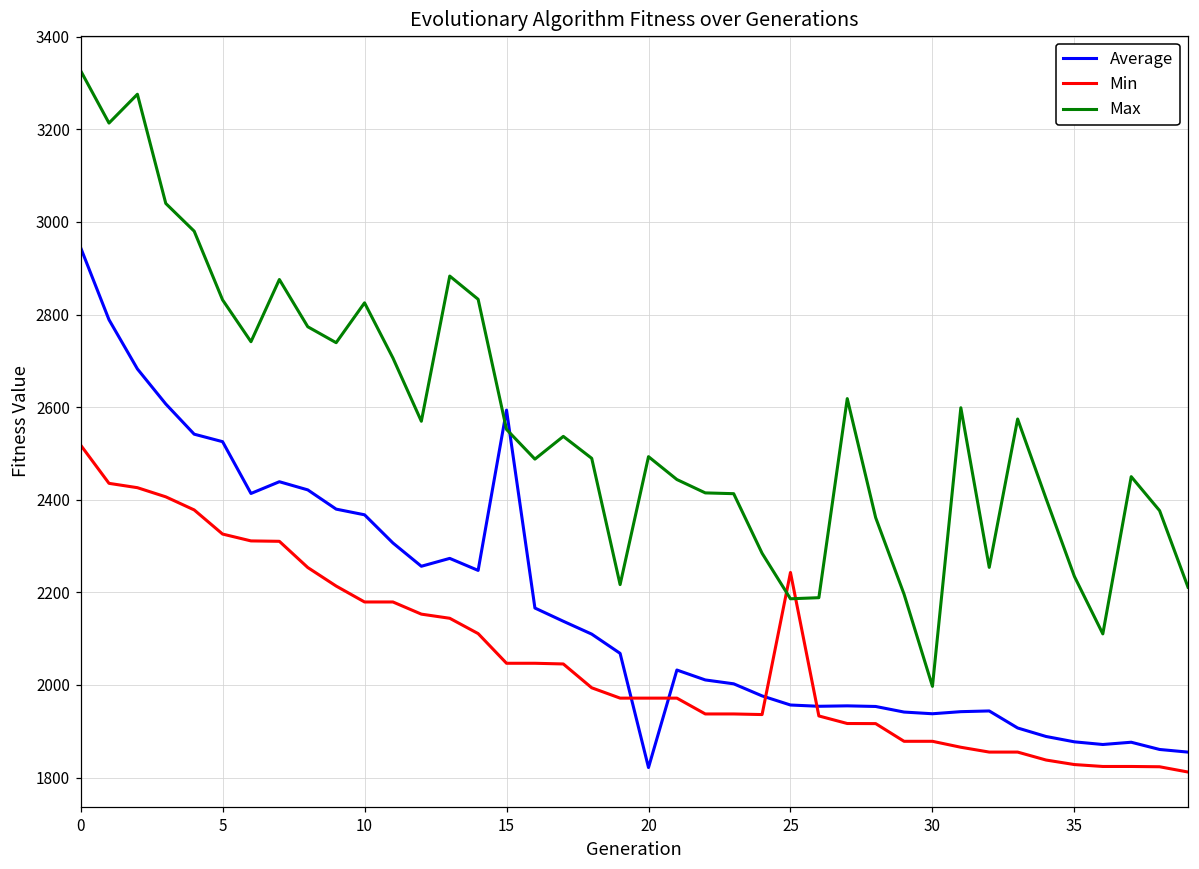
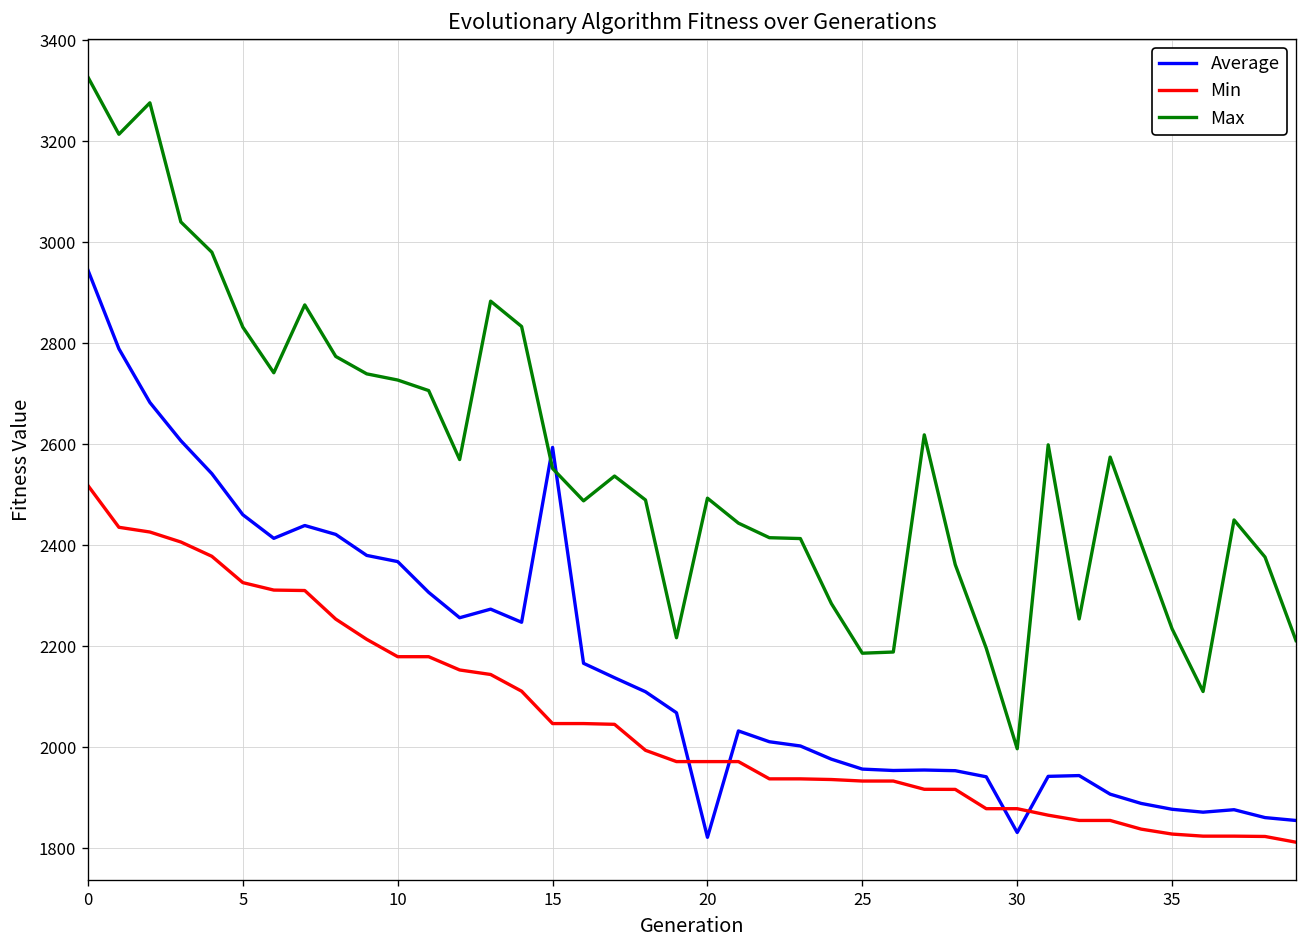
  {
    "Average": {
      "0": 2940,
-     "5": 2530,
+     "5": 2460,
      "10": 2370,
      "15": 2590,
      "20": 1820,
      "25": 1960,
-     "30": 1940,
+     "30": 1830,
      "35": 1880
    },
    "Min": {
      "0": 2520,
      "5": 2330,
      "10": 2180,
      "15": 2050,
      "20": 1970,
-     "25": 2240,
+     "25": 1930,
      "30": 1880,
      "35": 1830
    },
    "Max": {
      "0": 3330,
      "5": 2830,
-     "10": 2830,
+     "10": 2730,
      "15": 2550,
      "20": 2490,
      "25": 2190,
      "30": 2000,
      "35": 2230
    }
  }
